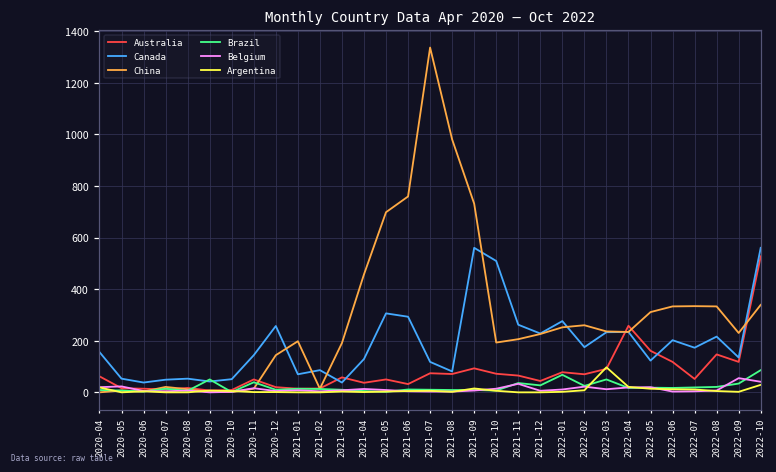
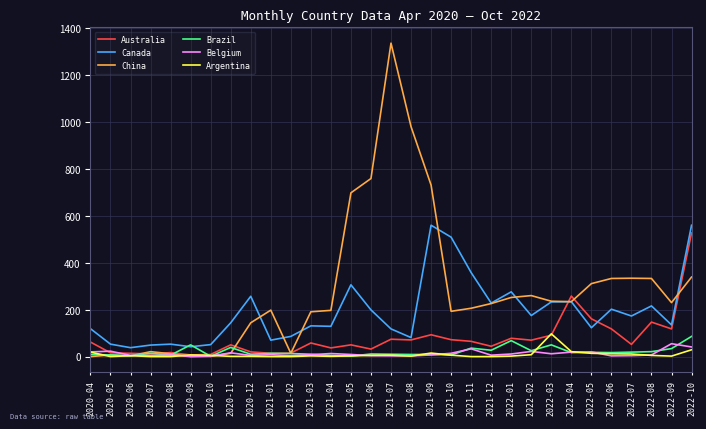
  {
    "Australia": {
      "2020-04": 60,
      "2020-11": 50,
      "2021-03": 60,
      "2021-04": 40,
      "2021-05": 50,
      "2021-06": 30,
      "2021-07": 70,
      "2021-09": 90,
      "2021-10": 70,
      "2021-11": 70,
      "2021-12": 40,
      "2022-02": 70,
      "2022-04": 260,
      "2022-05": 160,
      "2022-06": 120,
      "2022-07": 50,
      "2022-08": 150,
      "2022-09": 120,
      "2022-10": 530
    },
    "Canada": {
-     "2020-04": 160,
+     "2020-04": 120,
      "2020-05": 50,
      "2020-06": 40,
      "2020-07": 50,
      "2020-08": 50,
      "2020-10": 50,
      "2020-11": 140,
      "2020-12": 260,
      "2021-01": 70,
      "2021-02": 90,
-     "2021-03": 40,
+     "2021-03": 130,
      "2021-04": 130,
      "2021-05": 310,
-     "2021-06": 290,
+     "2021-06": 200,
      "2021-07": 120,
      "2021-09": 560,
      "2021-10": 510,
-     "2021-11": 260,
+     "2021-11": 360,
      "2022-01": 280,
      "2022-02": 180,
      "2022-05": 120,
      "2022-06": 200,
      "2022-07": 170,
      "2022-08": 220,
      "2022-09": 140,
      "2022-10": 560
    },
    "China": {
      "2020-12": 140,
      "2021-01": 200,
      "2021-03": 190,
-     "2021-04": 460,
+     "2021-04": 200,
      "2021-05": 700,
      "2021-06": 760,
      "2021-07": 1340,
      "2021-08": 980,
      "2021-09": 730,
      "2021-10": 190,
      "2021-11": 210,
      "2022-01": 250,
      "2022-02": 260,
      "2022-05": 310,
      "2022-06": 330,
      "2022-07": 330,
      "2022-08": 330,
      "2022-09": 230,
      "2022-10": 340
    },
    "Brazil": {
      "2020-11": 40,
      "2021-12": 30,
      "2022-03": 50,
      "2022-08": 20,
      "2022-09": 30,
      "2022-10": 90
    },
    "Belgium": {
      "2022-03": 10,
      "2022-09": 60,
      "2022-10": 40
    },
    "Argentina": {
      "2020-11": 0,
      "2021-11": 0,
      "2022-02": 10,
      "2022-09": 0,
      "2022-10": 30
    }
  }
